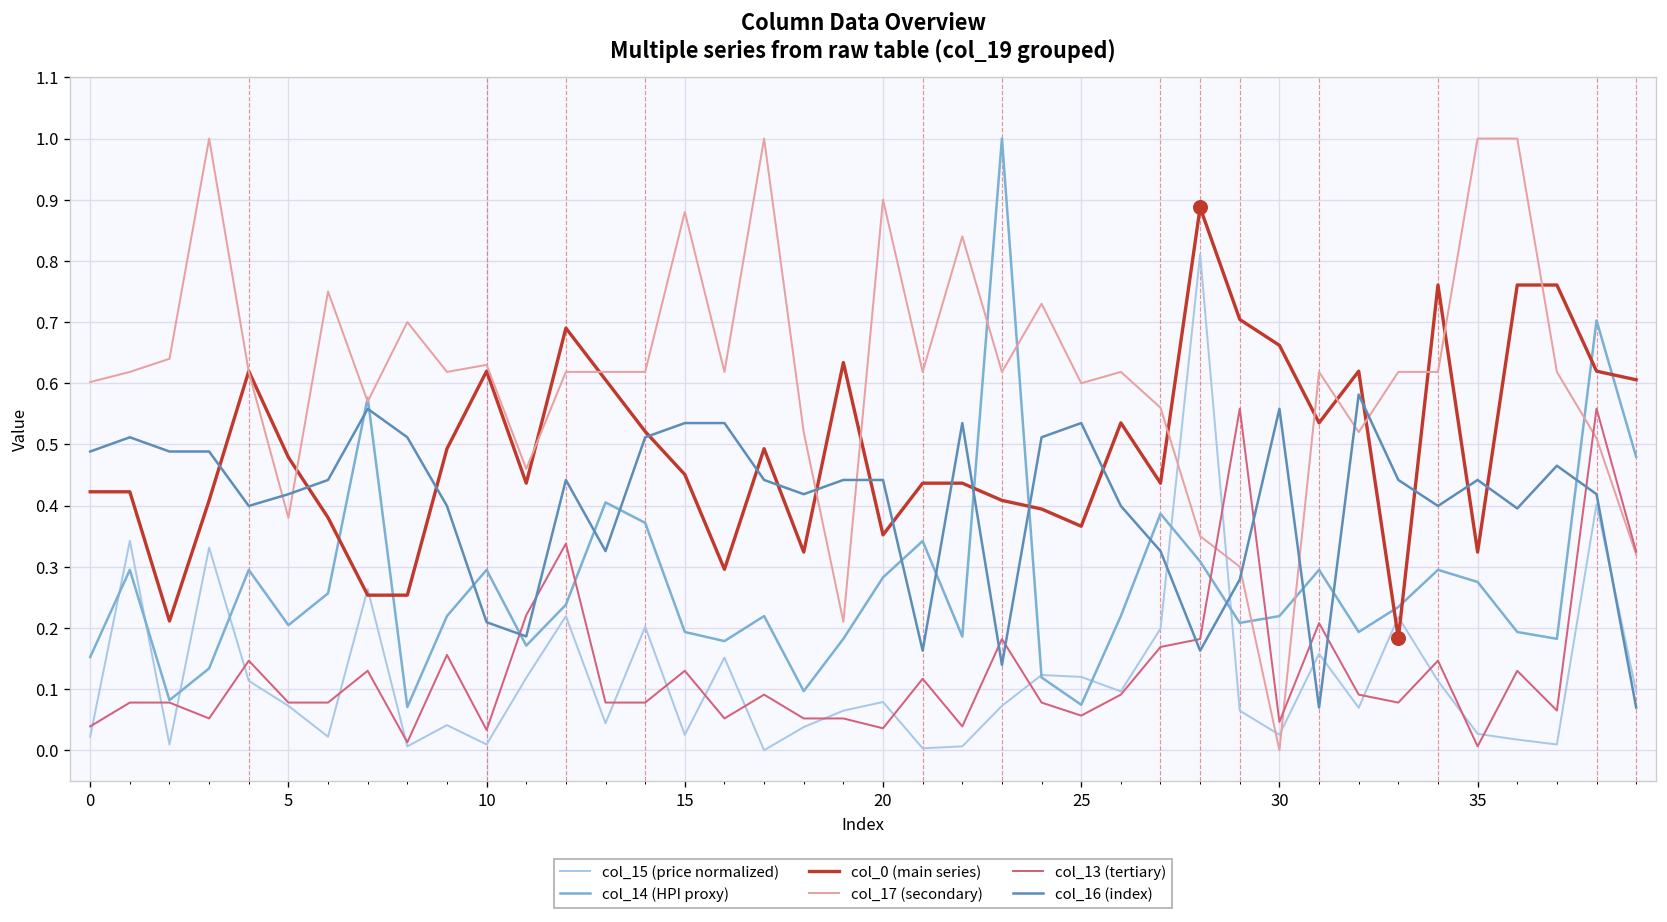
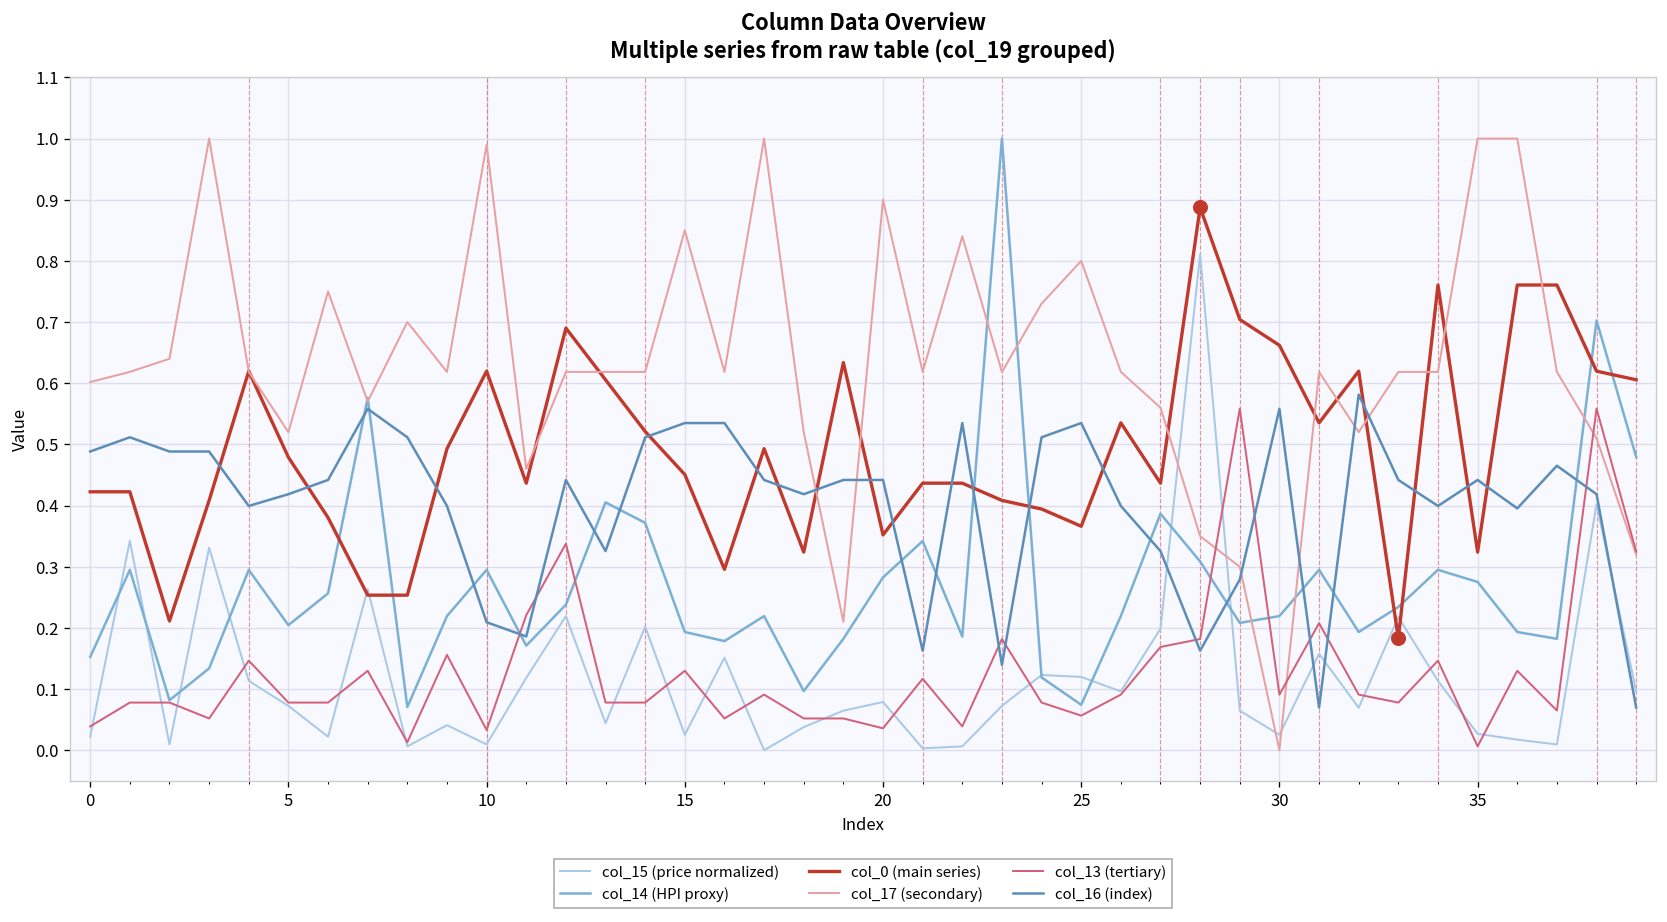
  {
    "col_17 (secondary)": {
      "0": 0.60,
-     "5": 0.38,
-     "10": 0.63,
-     "15": 0.88,
+     "5": 0.52,
+     "10": 0.99,
+     "15": 0.85,
      "20": 0.90,
-     "25": 0.6,
+     "25": 0.8,
      "30": 0.00,
      "35": 1.00
    },
    "col_13 (tertiary)": {
      "0": 0.04,
      "5": 0.08,
      "10": 0.03,
      "15": 0.13,
      "20": 0.04,
      "25": 0.06,
-     "30": 0.05,
+     "30": 0.09,
      "35": 0.01
    }
  }
